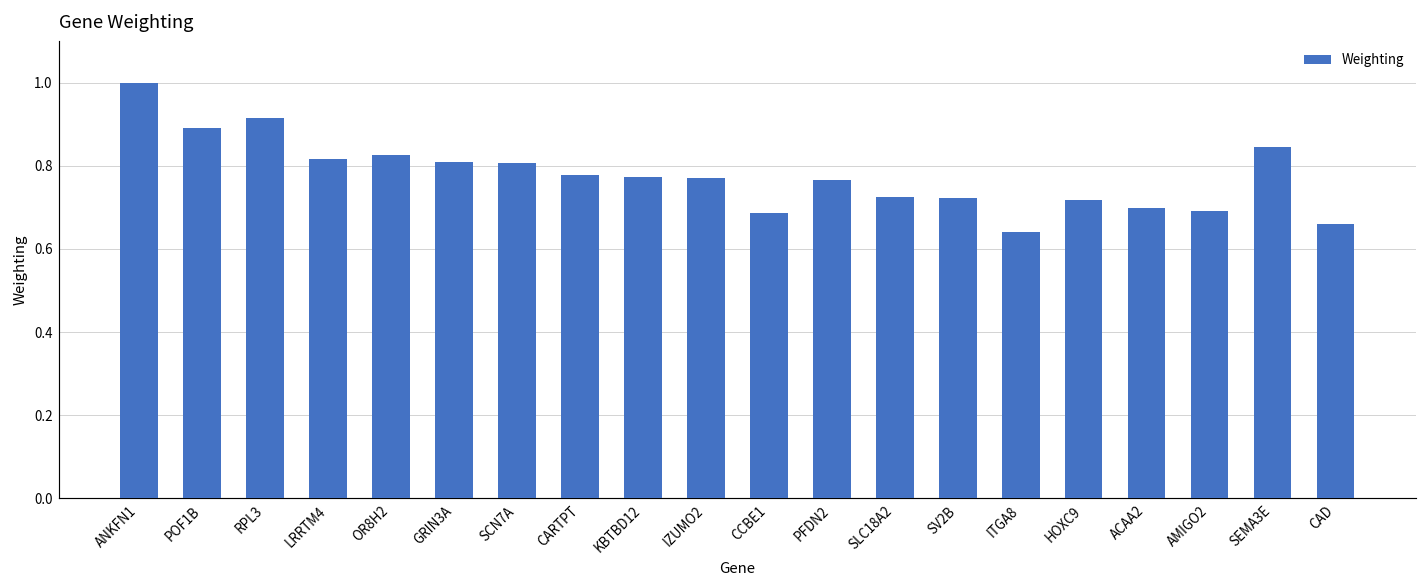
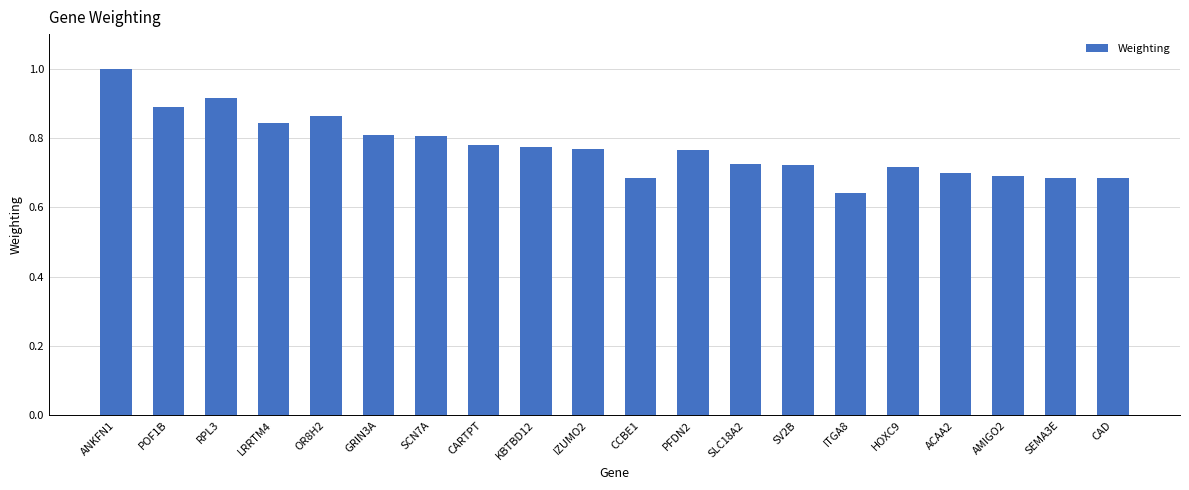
  {
    "ANKFN1": 1.00,
    "POF1B": 0.89,
    "RPL3": 0.92,
-   "LRRTM4": 0.82,
-   "OR8H2": 0.83,
+   "LRRTM4": 0.84,
+   "OR8H2": 0.86,
    "GRIN3A": 0.81,
    "SCN7A": 0.81,
    "CARTPT": 0.78,
    "KBTBD12": 0.77,
    "IZUMO2": 0.77,
    "CCBE1": 0.69,
    "PFDN2": 0.77,
    "SLC18A2": 0.72,
    "SV2B": 0.72,
    "ITGA8": 0.64,
    "HOXC9": 0.72,
    "ACAA2": 0.70,
    "AMIGO2": 0.69,
-   "SEMA3E": 0.85,
-   "CAD": 0.66
+   "SEMA3E": 0.69,
+   "CAD": 0.68
  }
